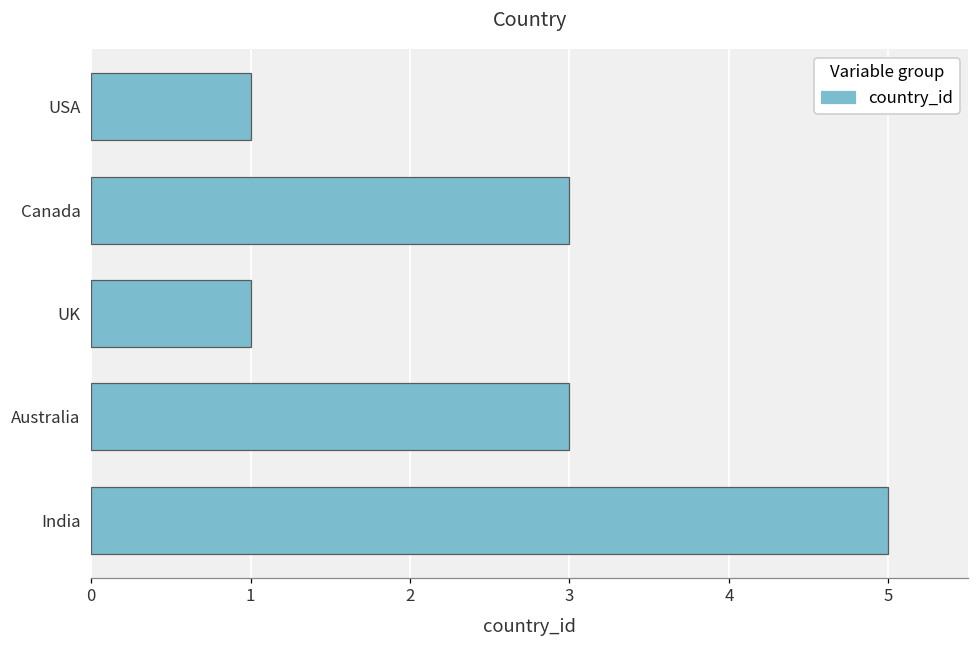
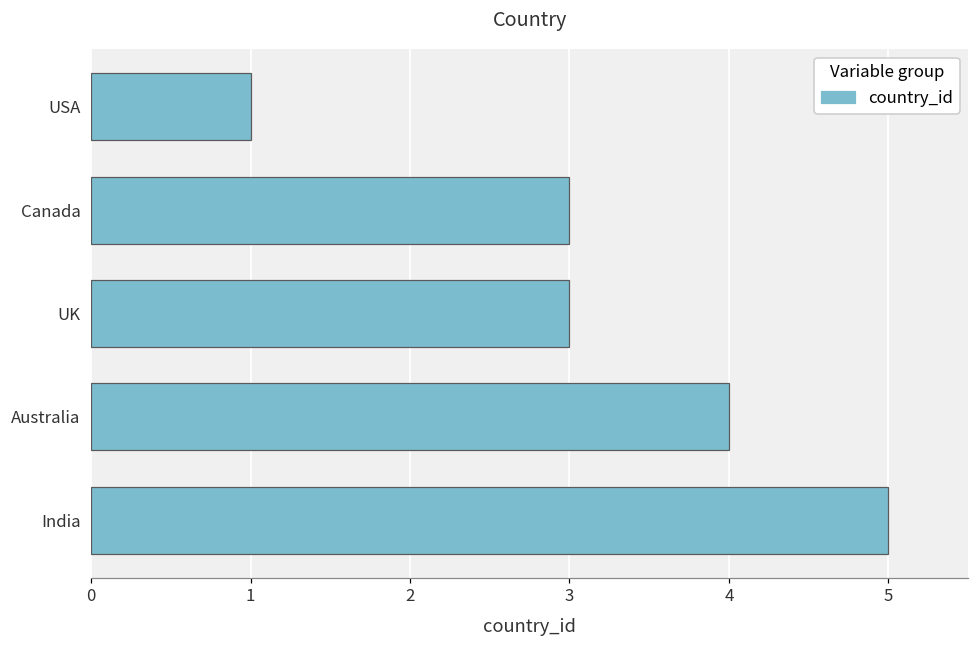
  {
    "USA": 1,
    "Canada": 3,
-   "UK": 1,
-   "Australia": 3,
+   "UK": 3,
+   "Australia": 4,
    "India": 5
  }
